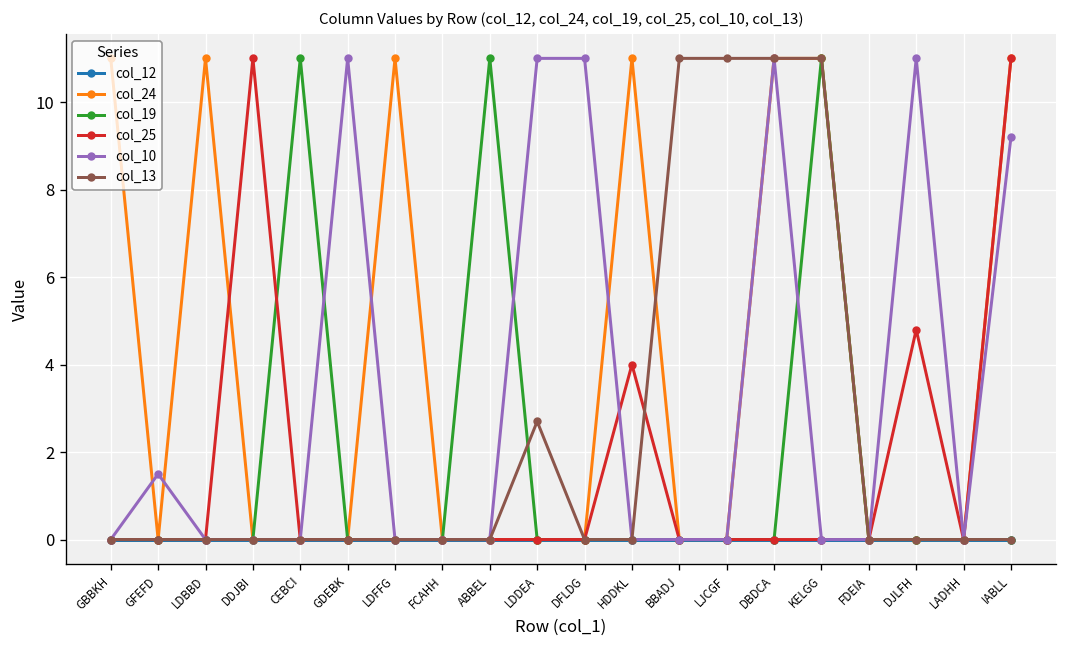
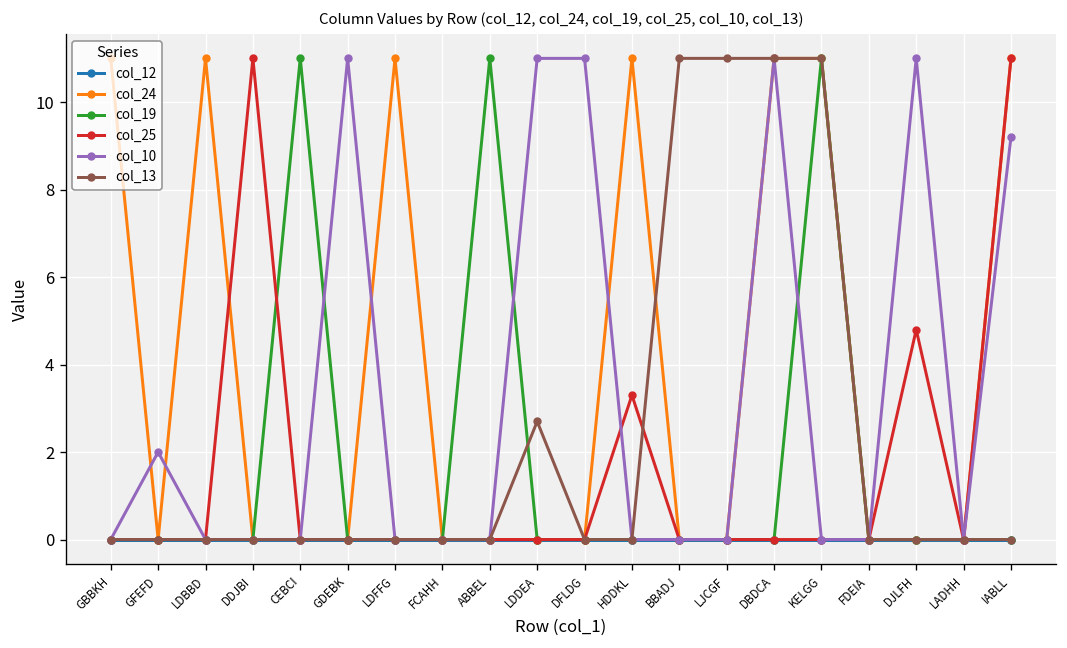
  {
    "col_24": {
      "LDBBD": 11.0,
      "LDFFG": 11.0,
      "HDDKL": 11.0
    },
    "col_19": {
      "CEBCI": 11.0,
      "ABBEL": 11.0
    },
    "col_25": {
      "DDJBI": 11.0,
-     "HDDKL": 4.0,
+     "HDDKL": 3.3,
      "DJLFH": 4.8
    },
    "col_10": {
-     "GFEFD": 1.5,
+     "GFEFD": 2.0,
      "GDEBK": 11.0,
      "LDDEA": 11.0,
      "DFLDG": 11.0,
      "DJLFH": 11.0,
      "IABLL": 9.2
    },
    "col_13": {
      "LDDEA": 2.7,
      "BBADJ": 11.0,
      "LJCGF": 11.0
    }
  }
